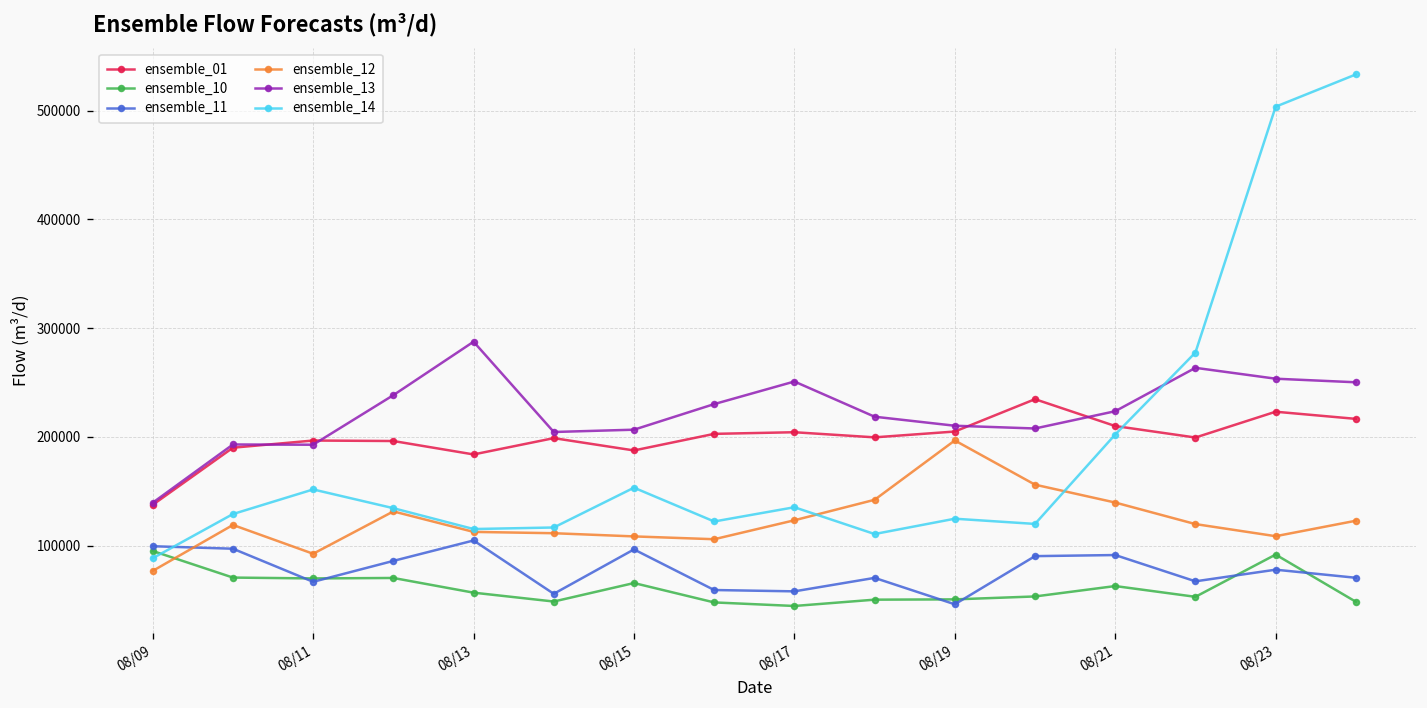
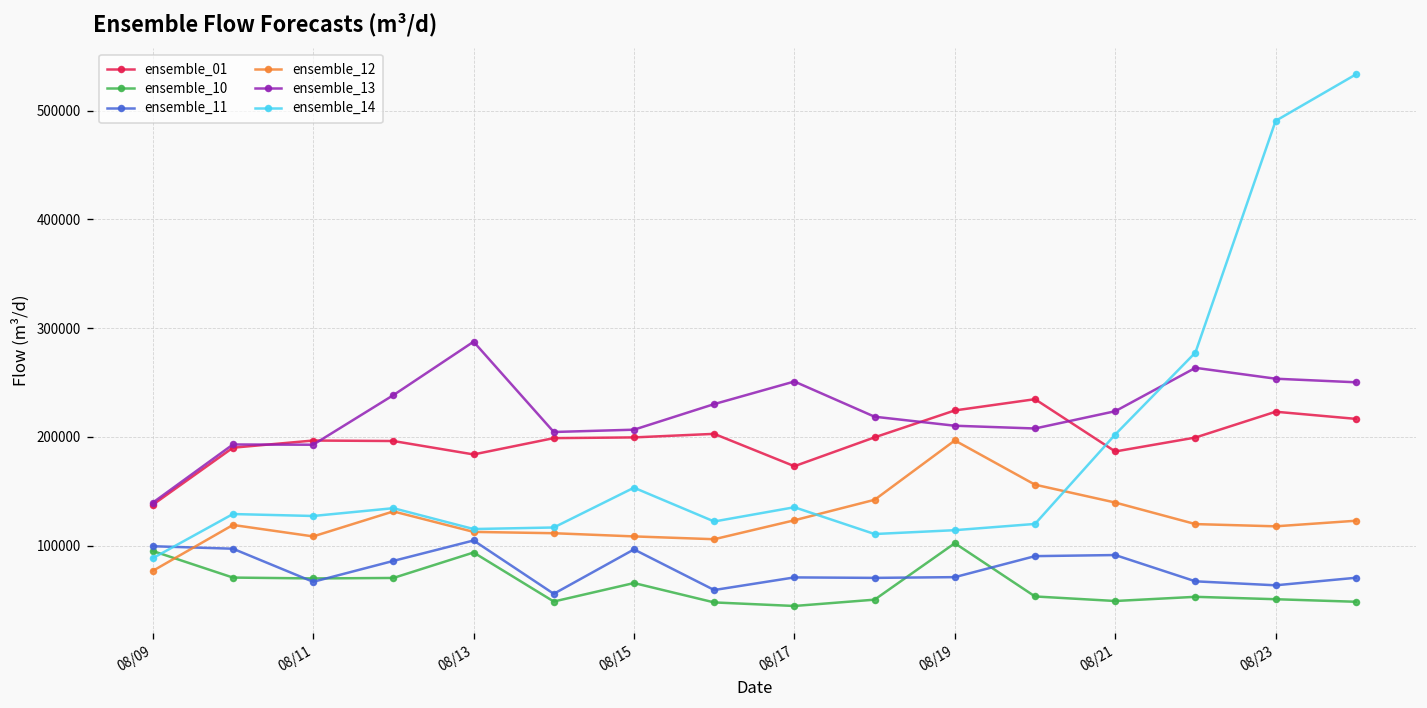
  {
    "ensemble_01": {
      "08/11": 200000,
      "08/13": 180000,
-     "08/15": 190000,
-     "08/17": 200000,
-     "08/19": 200000,
-     "08/21": 210000,
+     "08/15": 200000,
+     "08/17": 170000,
+     "08/19": 220000,
+     "08/21": 190000,
      "08/23": 220000
    },
    "ensemble_10": {
      "08/09": 100000,
      "08/11": 70000,
-     "08/13": 60000,
+     "08/13": 90000,
      "08/15": 70000,
      "08/17": 40000,
-     "08/19": 50000,
-     "08/21": 60000,
-     "08/23": 90000
+     "08/19": 100000,
+     "08/21": 50000,
+     "08/23": 50000
    },
    "ensemble_11": {
      "08/09": 100000,
      "08/11": 70000,
      "08/13": 100000,
      "08/15": 100000,
-     "08/17": 60000,
-     "08/19": 50000,
+     "08/17": 70000,
+     "08/19": 70000,
      "08/21": 90000,
-     "08/23": 80000
+     "08/23": 60000
    },
    "ensemble_12": {
      "08/09": 80000,
-     "08/11": 90000,
+     "08/11": 110000,
      "08/15": 110000,
      "08/17": 120000,
      "08/19": 200000,
      "08/21": 140000,
-     "08/23": 110000
+     "08/23": 120000
    },
    "ensemble_13": {
      "08/11": 190000,
      "08/13": 290000,
      "08/15": 210000,
      "08/17": 250000,
      "08/19": 210000,
      "08/21": 220000,
      "08/23": 250000
    },
    "ensemble_14": {
      "08/09": 90000,
-     "08/11": 150000,
+     "08/11": 130000,
      "08/15": 150000,
      "08/17": 140000,
-     "08/19": 120000,
+     "08/19": 110000,
      "08/21": 200000,
-     "08/23": 500000
+     "08/23": 490000
    }
  }
